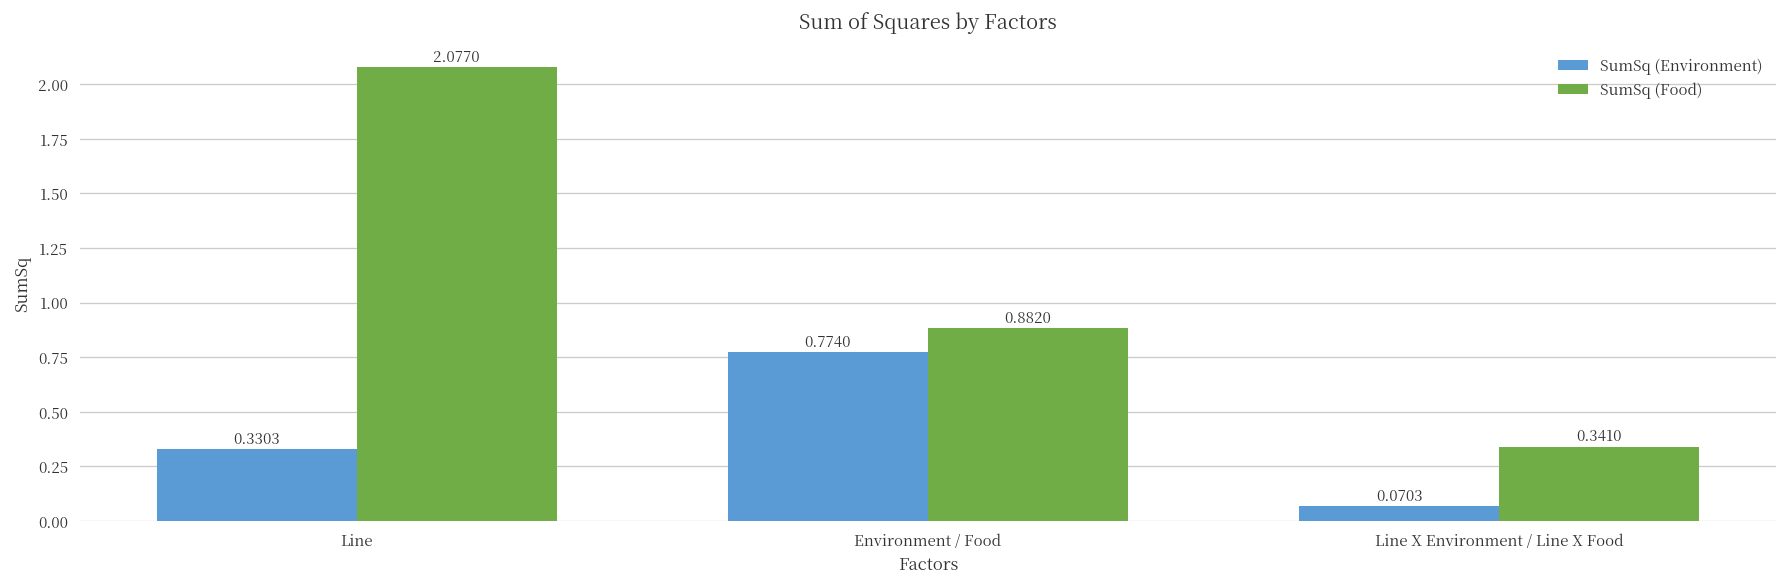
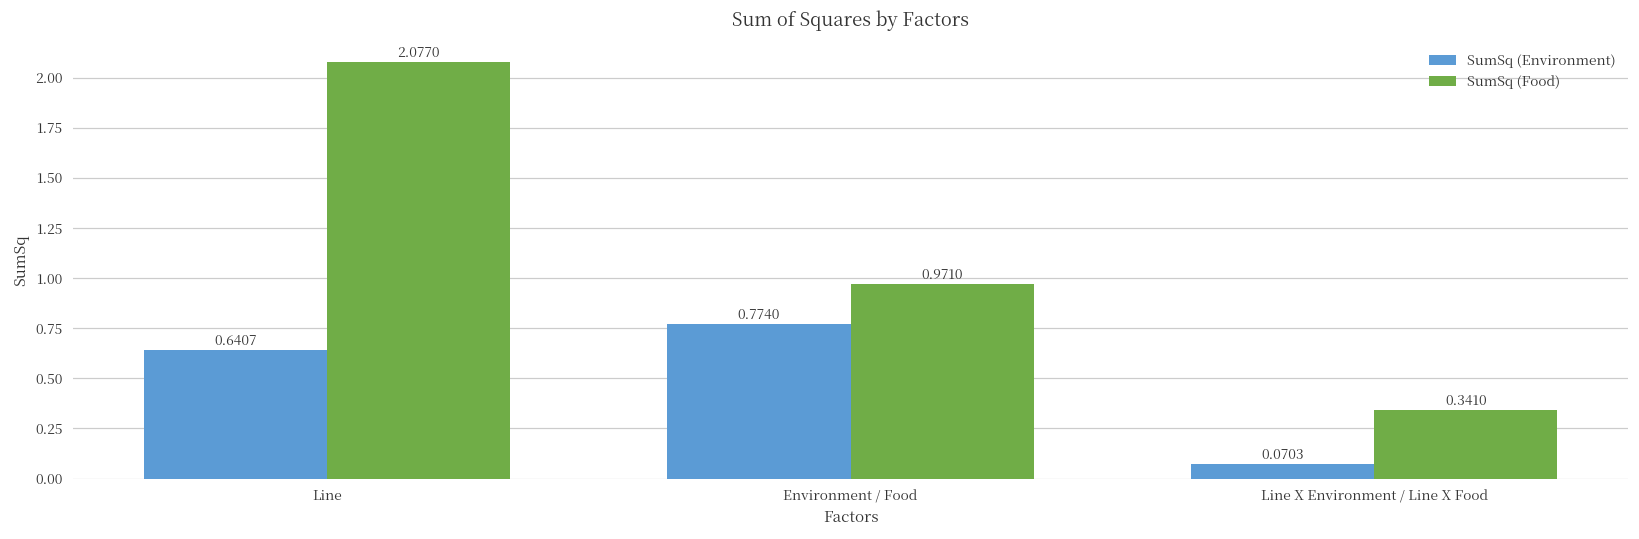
  {
    "SumSq (Environment)": {
-     "Line": 0.3303,
+     "Line": 0.6407,
      "Environment / Food": 0.7740,
      "Line X Environment / Line X Food": 0.0703
    },
    "SumSq (Food)": {
      "Line": 2.0770,
-     "Environment / Food": 0.8820,
+     "Environment / Food": 0.9710,
      "Line X Environment / Line X Food": 0.3410
    }
  }
